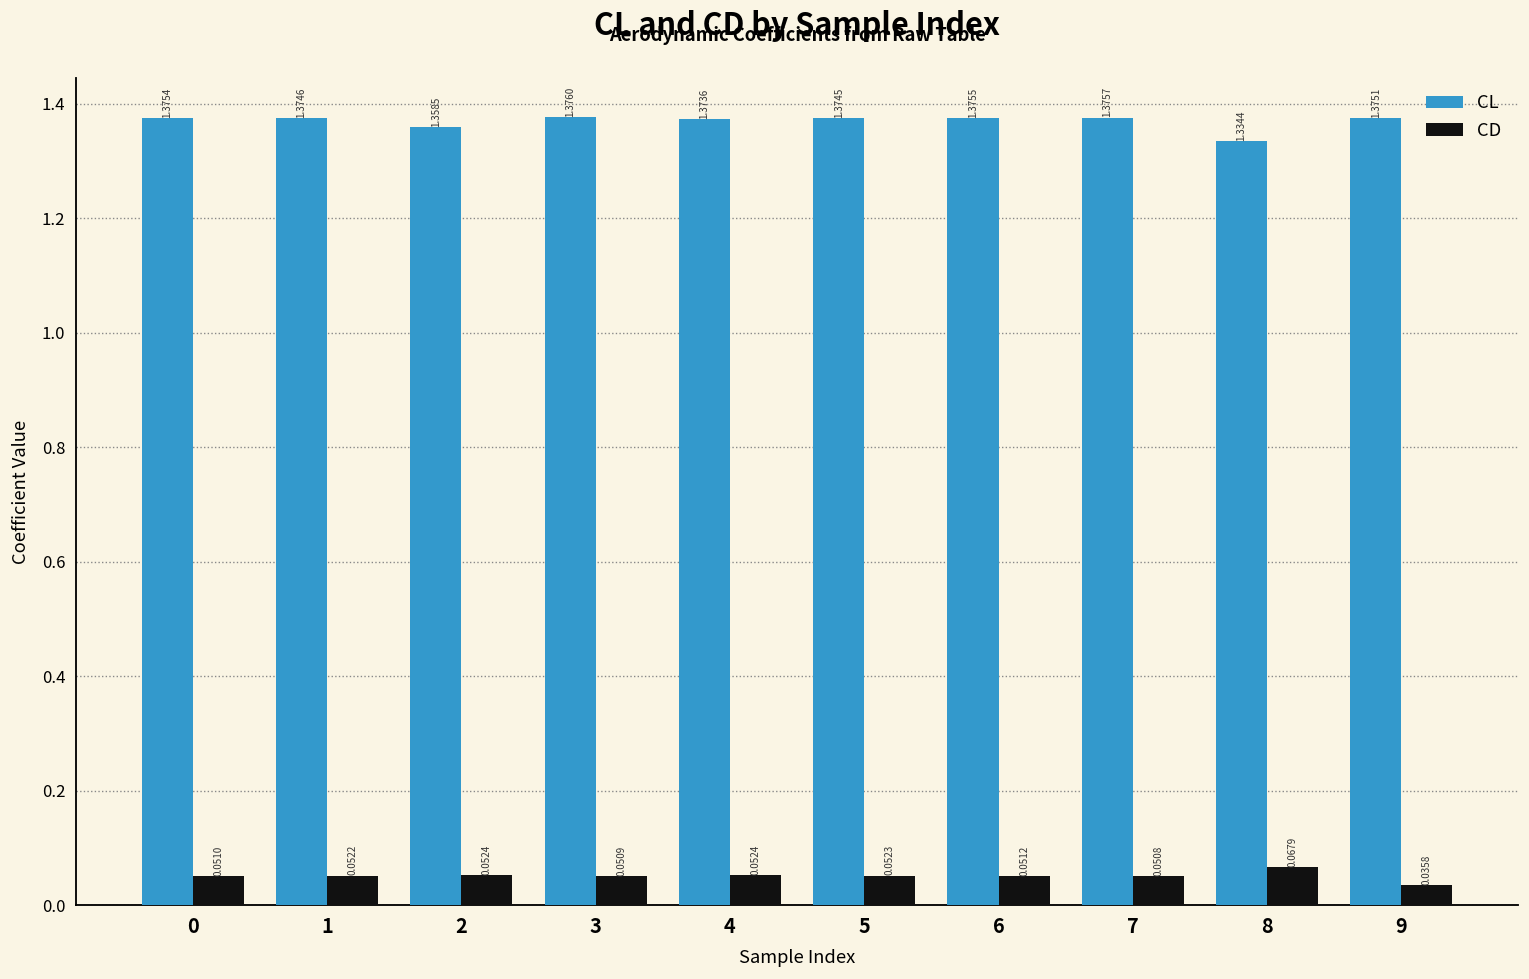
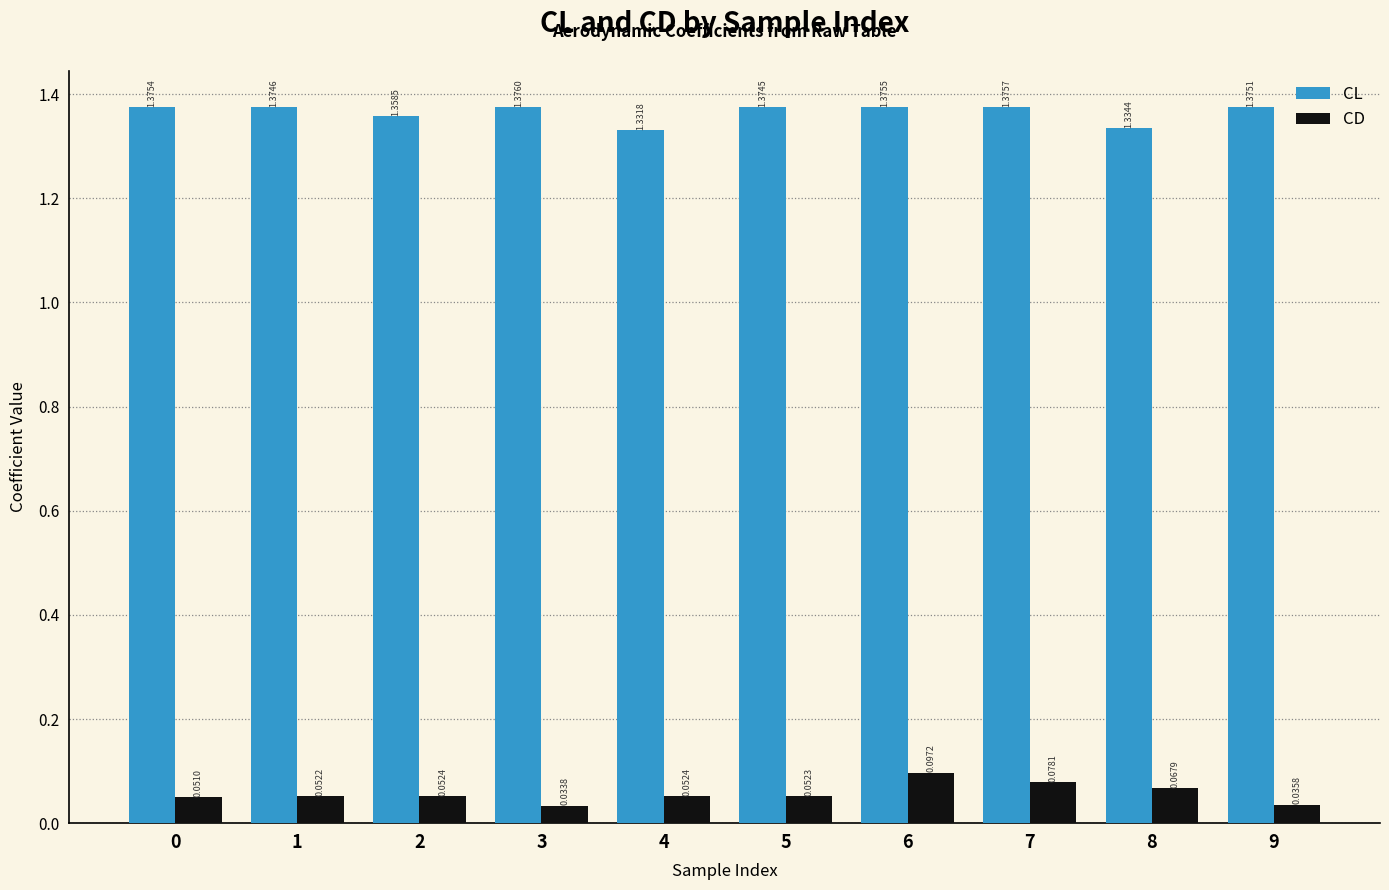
  {
    "CL": {
      "0": 1.3754,
      "1": 1.3746,
      "2": 1.3585,
      "3": 1.3760,
-     "4": 1.3736,
+     "4": 1.3318,
      "5": 1.3745,
      "6": 1.3755,
      "7": 1.3757,
      "8": 1.3344,
      "9": 1.3751
    },
    "CD": {
      "0": 0.0510,
      "1": 0.0522,
      "2": 0.0524,
-     "3": 0.0509,
+     "3": 0.0338,
      "4": 0.0524,
      "5": 0.0523,
-     "6": 0.0512,
-     "7": 0.0508,
+     "6": 0.0972,
+     "7": 0.0781,
      "8": 0.0679,
      "9": 0.0358
    }
  }
